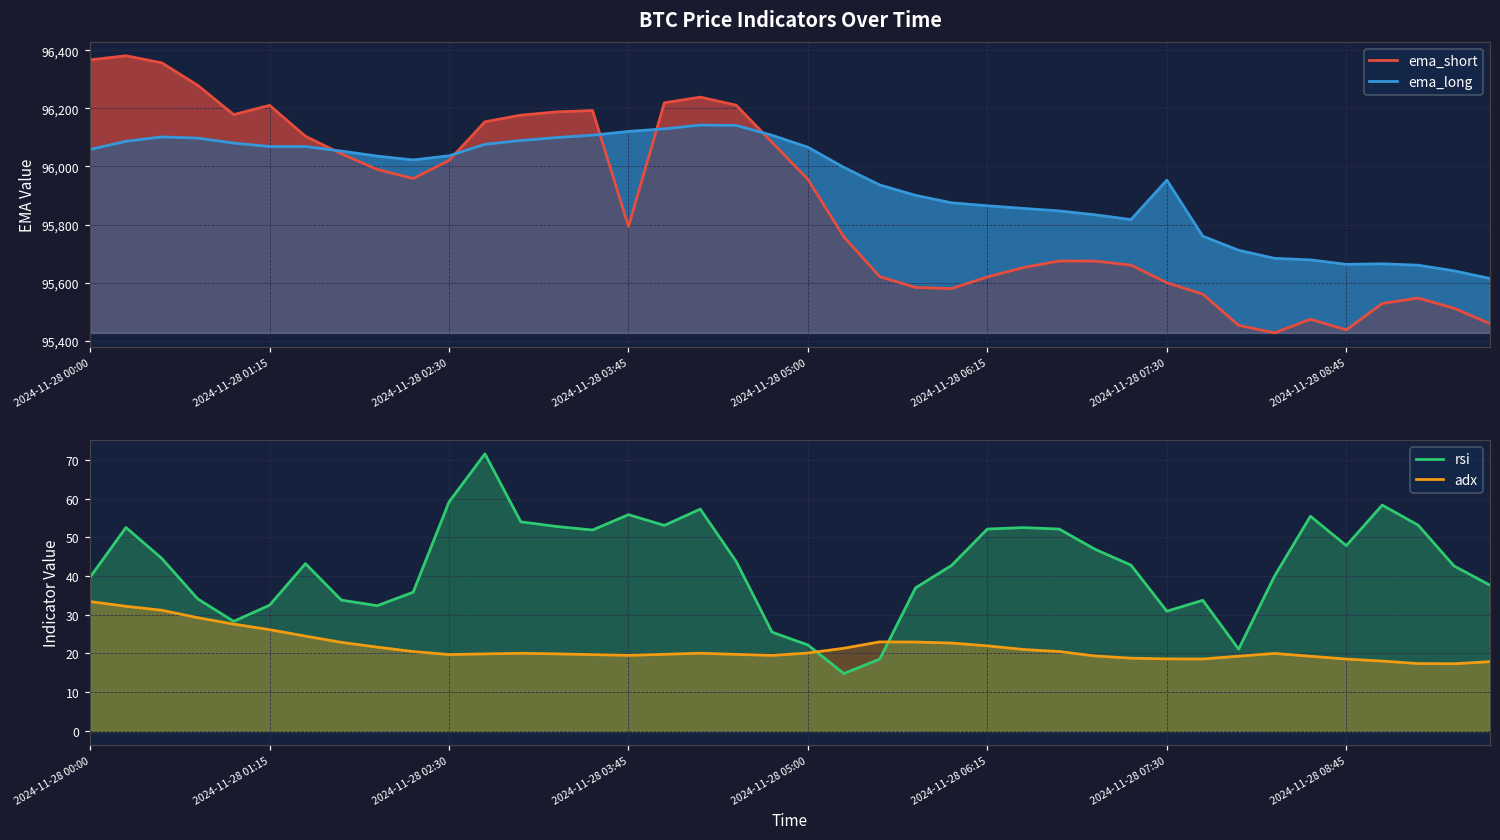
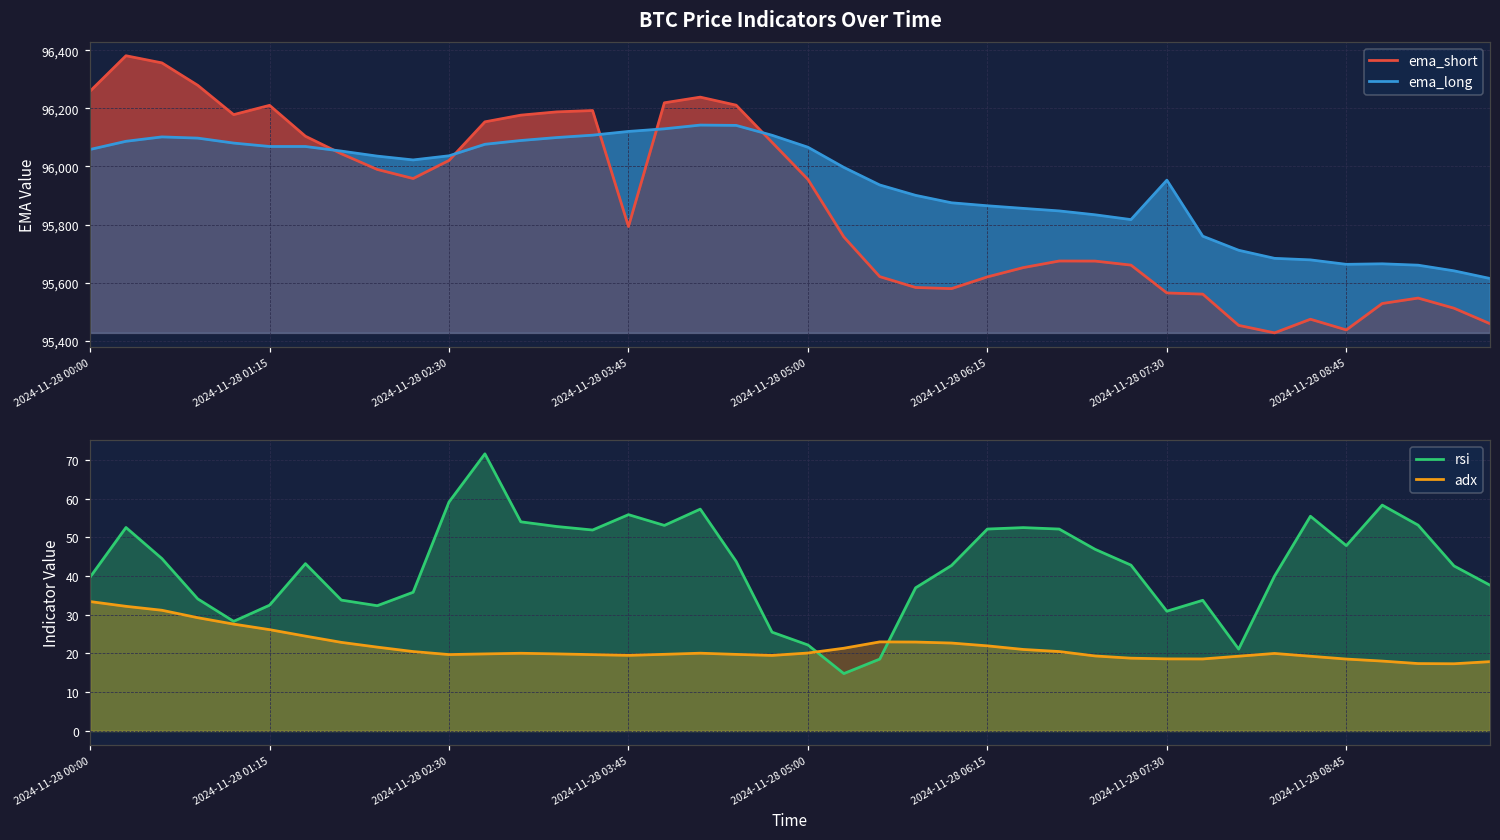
  {
    "BTC Price Indicators Over Time": {
      "ema_short": {
-       "2024-11-28 00:00": "96,370",
+       "2024-11-28 00:00": "96,260",
        "2024-11-28 01:15": "96,210",
        "2024-11-28 02:30": "96,020",
        "2024-11-28 03:45": "95,790",
        "2024-11-28 05:00": "95,960",
        "2024-11-28 06:15": "95,620",
-       "2024-11-28 07:30": "95,600",
+       "2024-11-28 07:30": "95,560",
        "2024-11-28 08:45": "95,440"
      },
      "ema_long": {
        "2024-11-28 00:00": "96,060",
        "2024-11-28 01:15": "96,070",
        "2024-11-28 02:30": "96,040",
        "2024-11-28 03:45": "96,120",
        "2024-11-28 05:00": "96,070",
        "2024-11-28 06:15": "95,860",
        "2024-11-28 07:30": "95,950",
        "2024-11-28 08:45": "95,660"
      }
    }
  }
